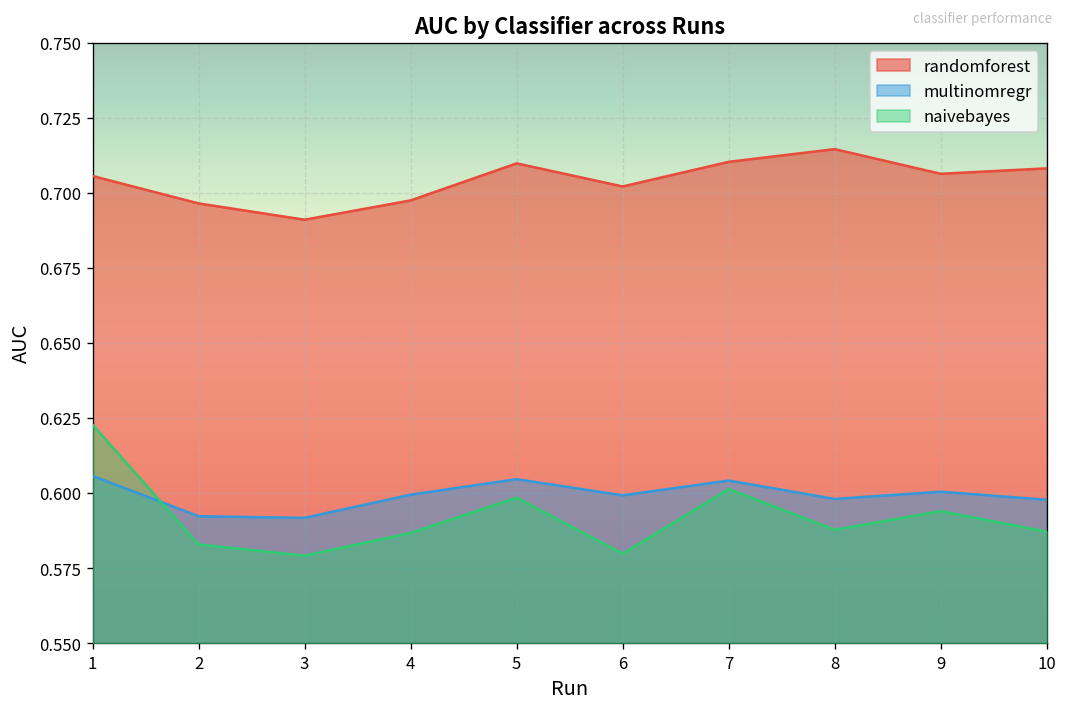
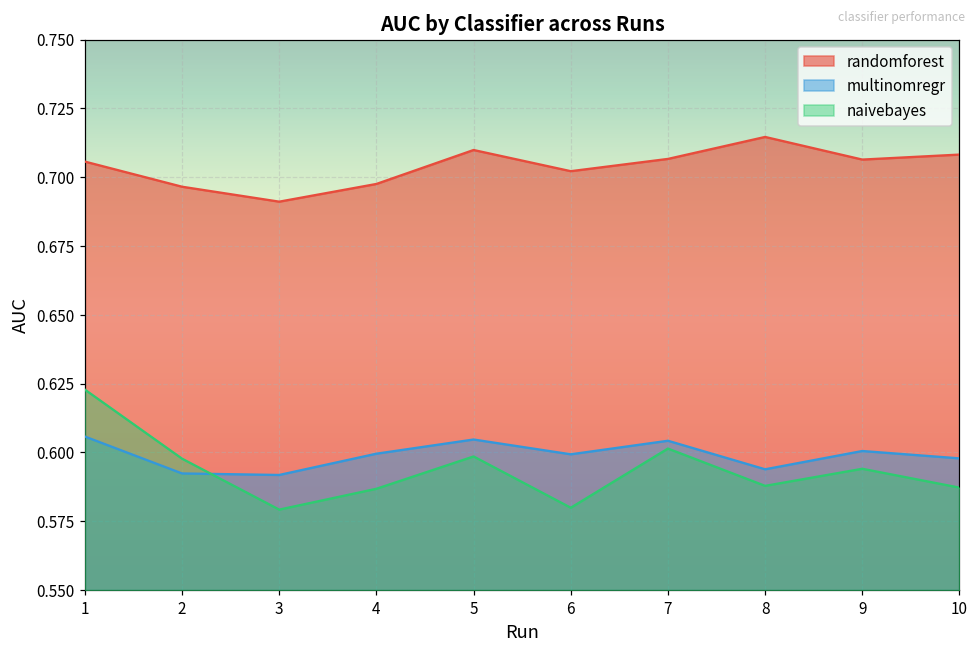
  {
    "randomforest": {
      "1": 0.706,
      "2": 0.697,
      "3": 0.691,
      "4": 0.698,
      "5": 0.710,
      "6": 0.702,
-     "7": 0.710,
+     "7": 0.707,
      "8": 0.715,
      "9": 0.706,
      "10": 0.708
    },
    "multinomregr": {
      "1": 0.606,
      "2": 0.592,
      "3": 0.592,
      "4": 0.600,
      "5": 0.605,
      "6": 0.599,
      "7": 0.604,
-     "8": 0.598,
+     "8": 0.594,
      "9": 0.601,
      "10": 0.598
    },
    "naivebayes": {
      "1": 0.623,
-     "2": 0.583,
+     "2": 0.598,
      "3": 0.579,
      "4": 0.587,
      "5": 0.599,
      "6": 0.580,
      "7": 0.601,
      "8": 0.588,
      "9": 0.594,
      "10": 0.587
    }
  }
